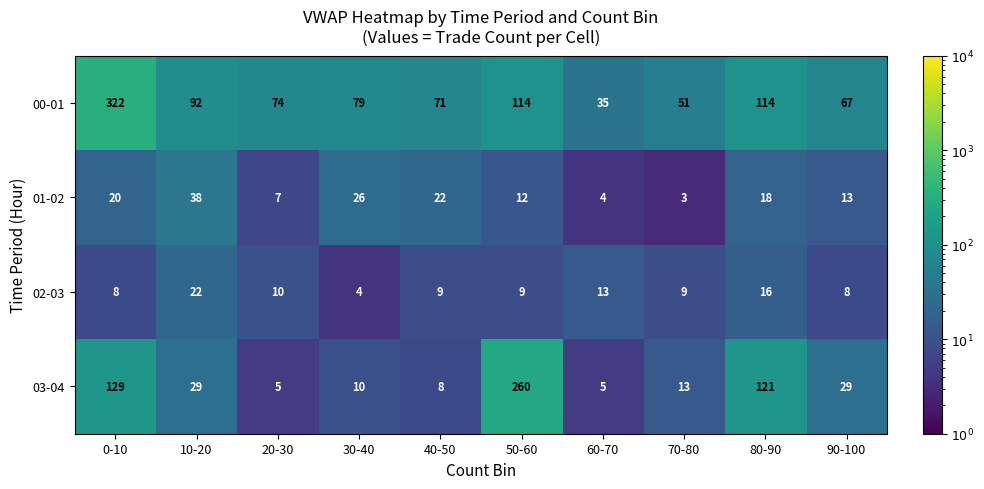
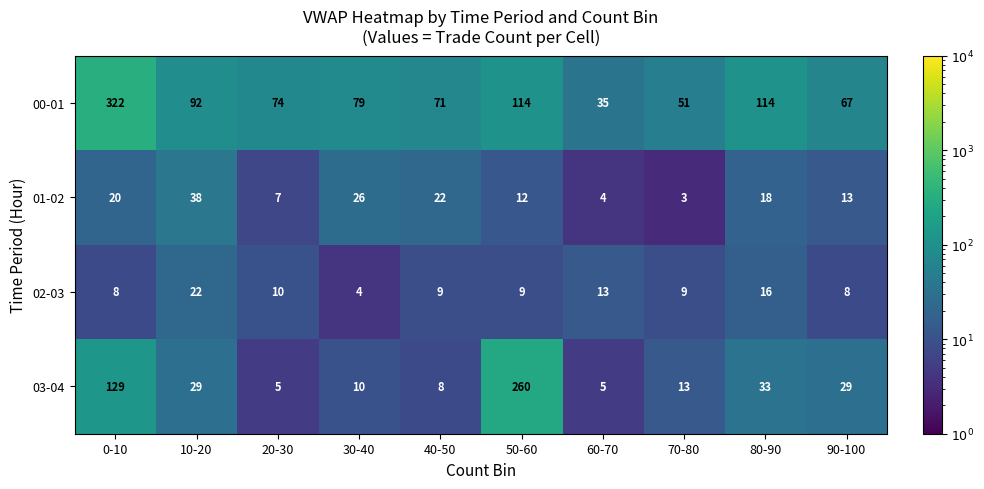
  {
    "00-01": {
      "0-10": 322,
      "10-20": 92,
      "20-30": 74,
      "30-40": 79,
      "40-50": 71,
      "50-60": 114,
      "60-70": 35,
      "70-80": 51,
      "80-90": 114,
      "90-100": 67
    },
    "01-02": {
      "0-10": 20,
      "10-20": 38,
      "20-30": 7,
      "30-40": 26,
      "40-50": 22,
      "50-60": 12,
      "60-70": 4,
      "70-80": 3,
      "80-90": 18,
      "90-100": 13
    },
    "02-03": {
      "0-10": 8,
      "10-20": 22,
      "20-30": 10,
      "30-40": 4,
      "40-50": 9,
      "50-60": 9,
      "60-70": 13,
      "70-80": 9,
      "80-90": 16,
      "90-100": 8
    },
    "03-04": {
      "0-10": 129,
      "10-20": 29,
      "20-30": 5,
      "30-40": 10,
      "40-50": 8,
      "50-60": 260,
      "60-70": 5,
      "70-80": 13,
-     "80-90": 121,
+     "80-90": 33,
      "90-100": 29
    }
  }
